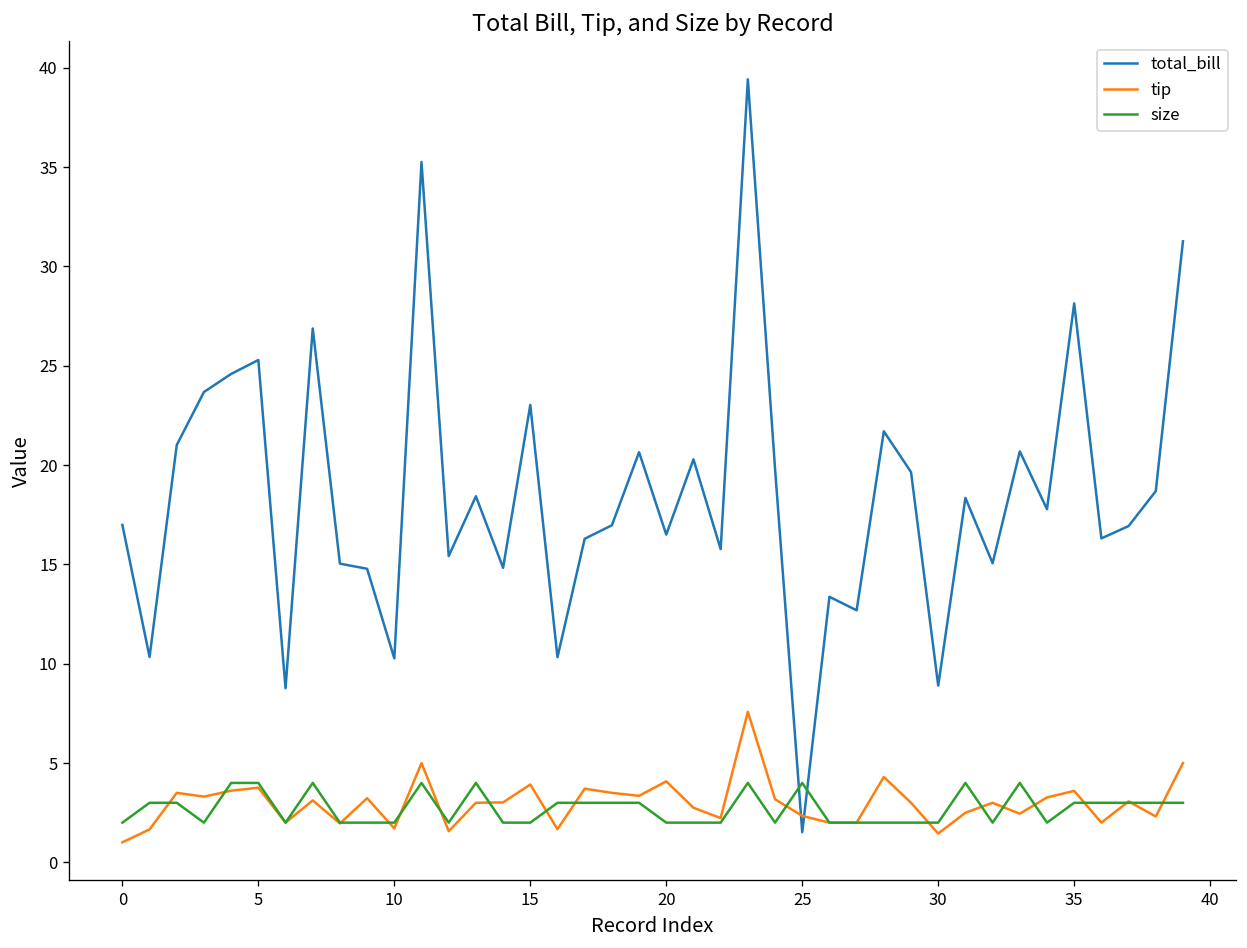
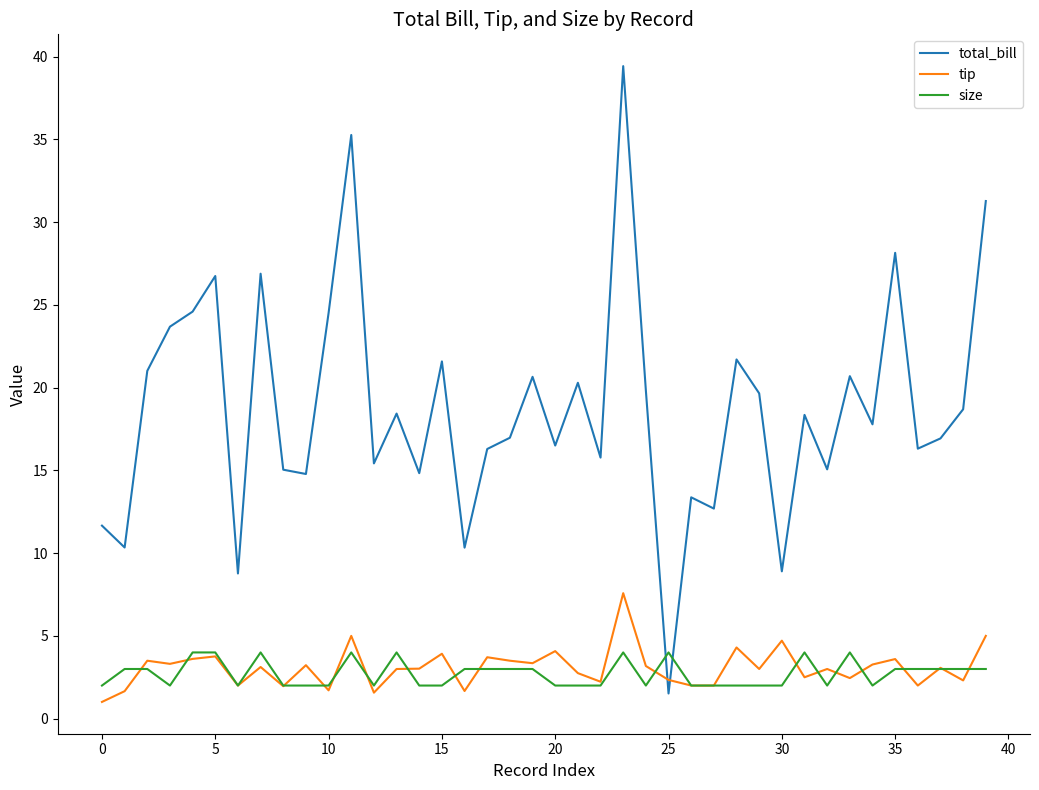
  {
    "total_bill": {
-     "0": 17.0,
-     "5": 25.3,
-     "10": 10.3,
-     "15": 23.0,
+     "0": 11.7,
+     "5": 26.7,
+     "10": 24.5,
+     "15": 21.6,
      "20": 16.5,
      "25": 1.5,
      "30": 8.9,
      "35": 28.1
    },
    "tip": {
      "0": 1.0,
      "5": 3.8,
      "10": 1.7,
      "15": 3.9,
      "20": 4.1,
      "25": 2.3,
-     "30": 1.5,
+     "30": 4.7,
      "35": 3.6
    },
    "size": {
      "0": 2.0,
      "5": 4.0,
      "10": 2.0,
      "15": 2.0,
      "20": 2.0,
      "25": 4.0,
      "30": 2.0,
      "35": 3.0
    }
  }
